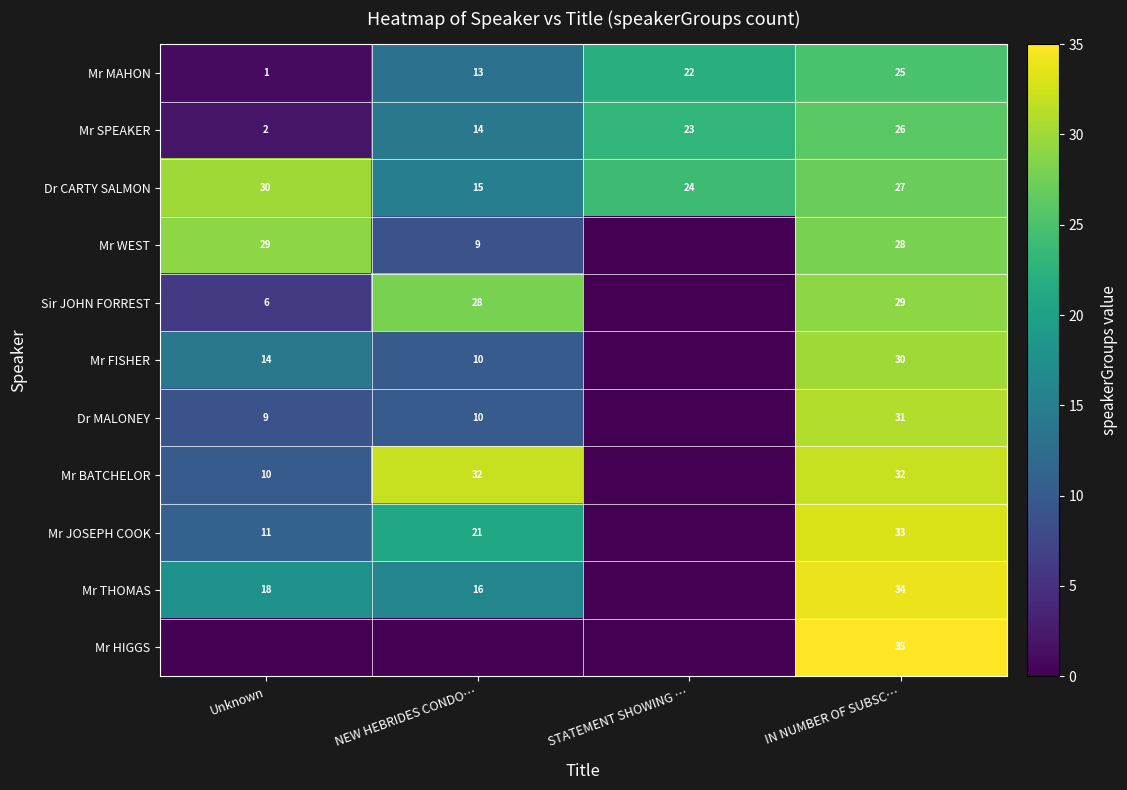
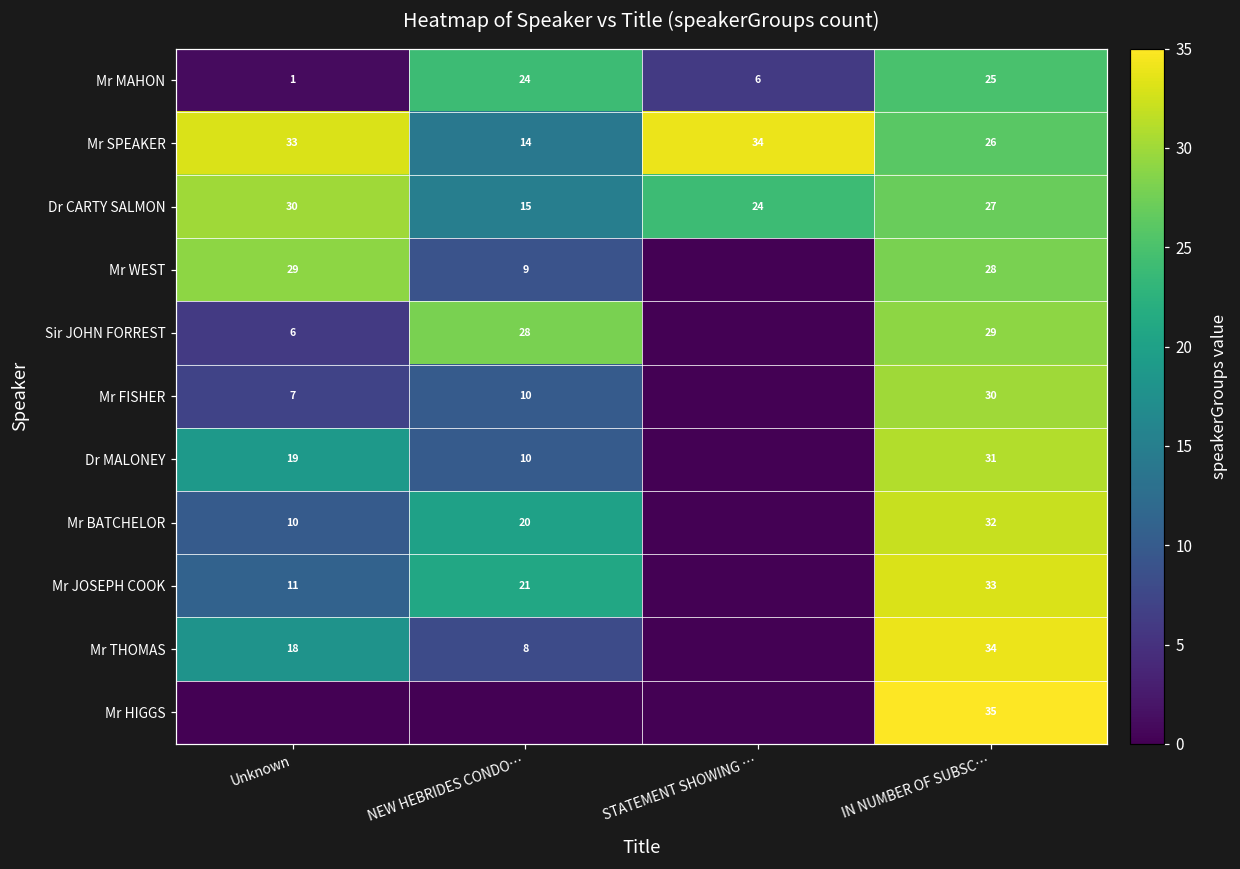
  {
    "Mr MAHON": {
      "Unknown": 1,
-     "NEW HEBRIDES CONDO…": 13,
-     "STATEMENT SHOWING …": 22,
+     "NEW HEBRIDES CONDO…": 24,
+     "STATEMENT SHOWING …": 6,
      "IN NUMBER OF SUBSC…": 25
    },
    "Mr SPEAKER": {
-     "Unknown": 2,
+     "Unknown": 33,
      "NEW HEBRIDES CONDO…": 14,
-     "STATEMENT SHOWING …": 23,
+     "STATEMENT SHOWING …": 34,
      "IN NUMBER OF SUBSC…": 26
    },
    "Dr CARTY SALMON": {
      "Unknown": 30,
      "NEW HEBRIDES CONDO…": 15,
      "STATEMENT SHOWING …": 24,
      "IN NUMBER OF SUBSC…": 27
    },
    "Mr WEST": {
      "Unknown": 29,
      "NEW HEBRIDES CONDO…": 9,
      "IN NUMBER OF SUBSC…": 28
    },
    "Sir JOHN FORREST": {
      "Unknown": 6,
      "NEW HEBRIDES CONDO…": 28,
      "IN NUMBER OF SUBSC…": 29
    },
    "Mr FISHER": {
-     "Unknown": 14,
+     "Unknown": 7,
      "NEW HEBRIDES CONDO…": 10,
      "IN NUMBER OF SUBSC…": 30
    },
    "Dr MALONEY": {
-     "Unknown": 9,
+     "Unknown": 19,
      "NEW HEBRIDES CONDO…": 10,
      "IN NUMBER OF SUBSC…": 31
    },
    "Mr BATCHELOR": {
      "Unknown": 10,
-     "NEW HEBRIDES CONDO…": 32,
+     "NEW HEBRIDES CONDO…": 20,
      "IN NUMBER OF SUBSC…": 32
    },
    "Mr JOSEPH COOK": {
      "Unknown": 11,
      "NEW HEBRIDES CONDO…": 21,
      "IN NUMBER OF SUBSC…": 33
    },
    "Mr THOMAS": {
      "Unknown": 18,
-     "NEW HEBRIDES CONDO…": 16,
+     "NEW HEBRIDES CONDO…": 8,
      "IN NUMBER OF SUBSC…": 34
    },
    "Mr HIGGS": {
      "IN NUMBER OF SUBSC…": 35
    }
  }
